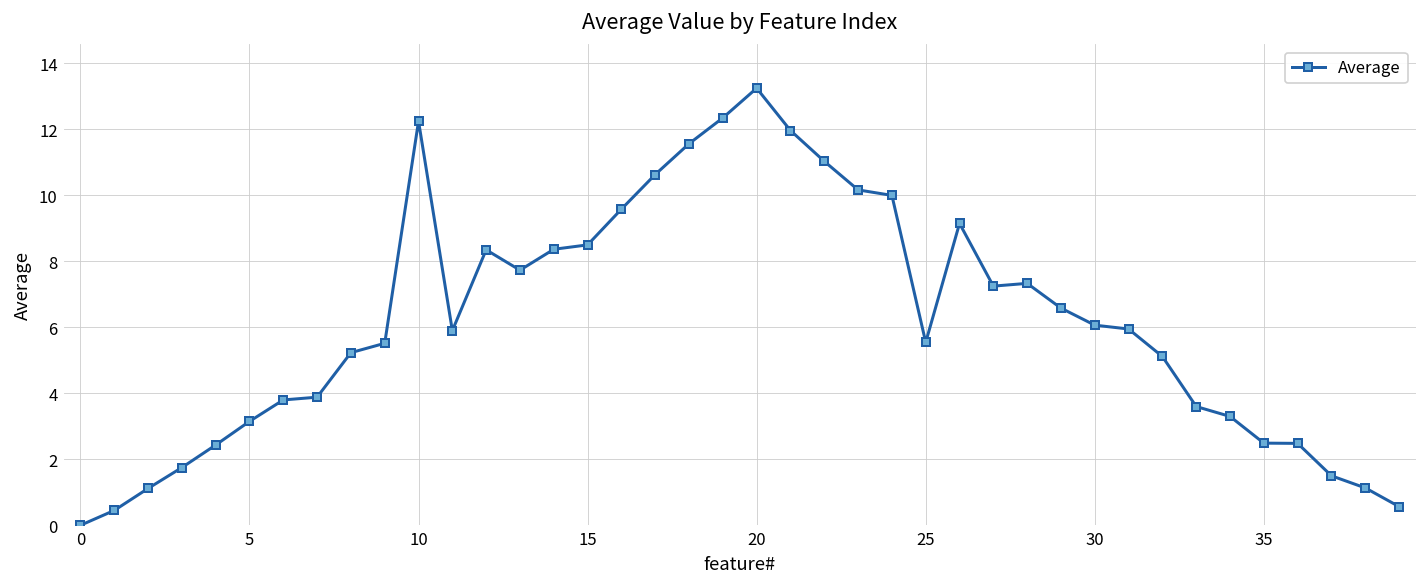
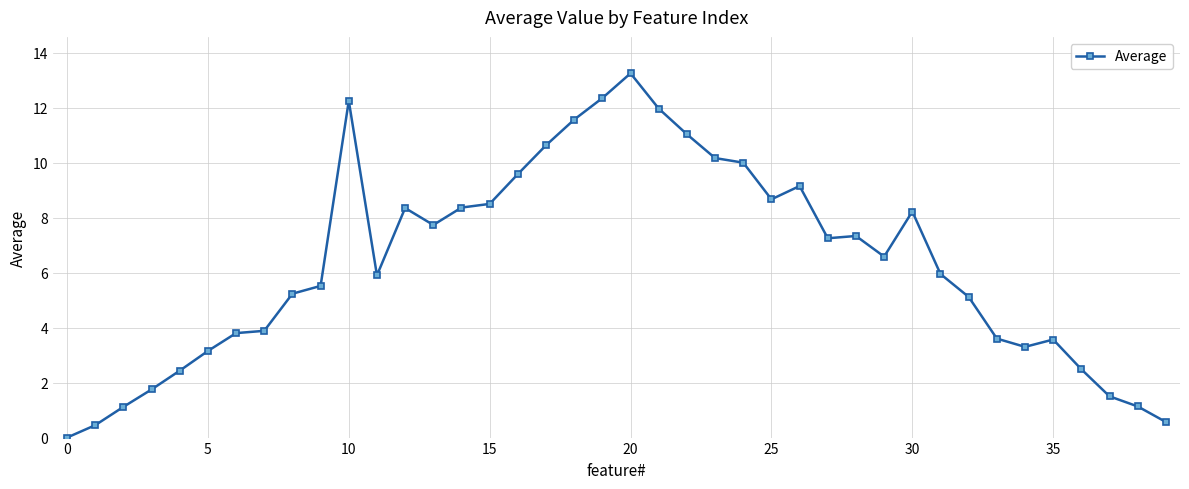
  {
    "0": 0.0,
    "5": 3.2,
    "10": 12.3,
    "15": 8.5,
    "20": 13.3,
-   "25": 5.5,
-   "30": 6.1,
-   "35": 2.5
+   "25": 8.7,
+   "30": 8.2,
+   "35": 3.6
  }
